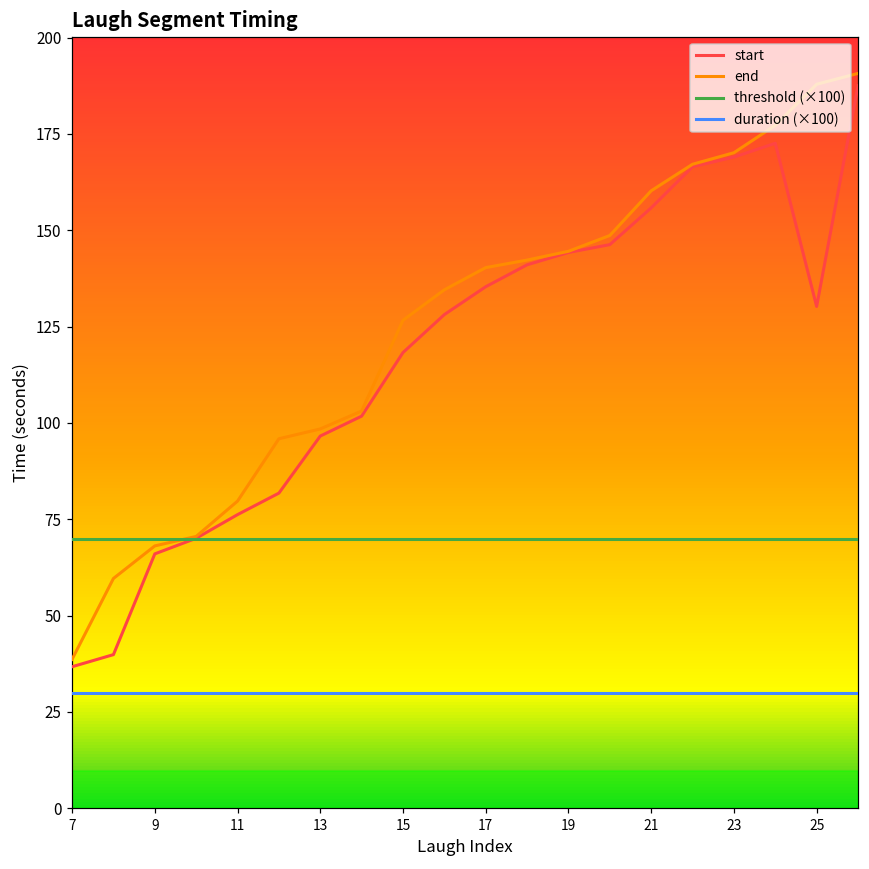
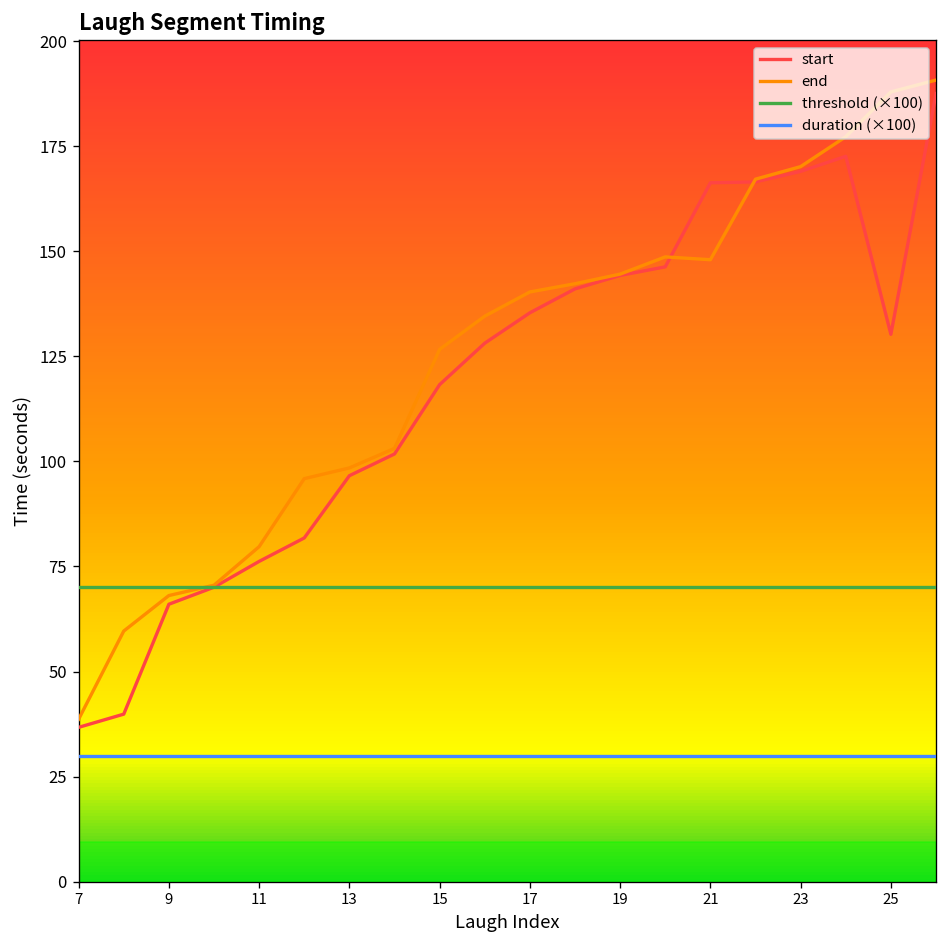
  {
    "start": {
-     "21": 156,
+     "21": 166,
      "23": 169,
      "25": 130
    },
    "end": {
-     "21": 160,
+     "21": 148,
      "23": 170
    },
    "threshold (×100)": {
      "21": 70,
      "23": 70,
      "25": 70
    },
    "duration (×100)": {
      "21": 30,
      "23": 30,
      "25": 30
    }
  }
